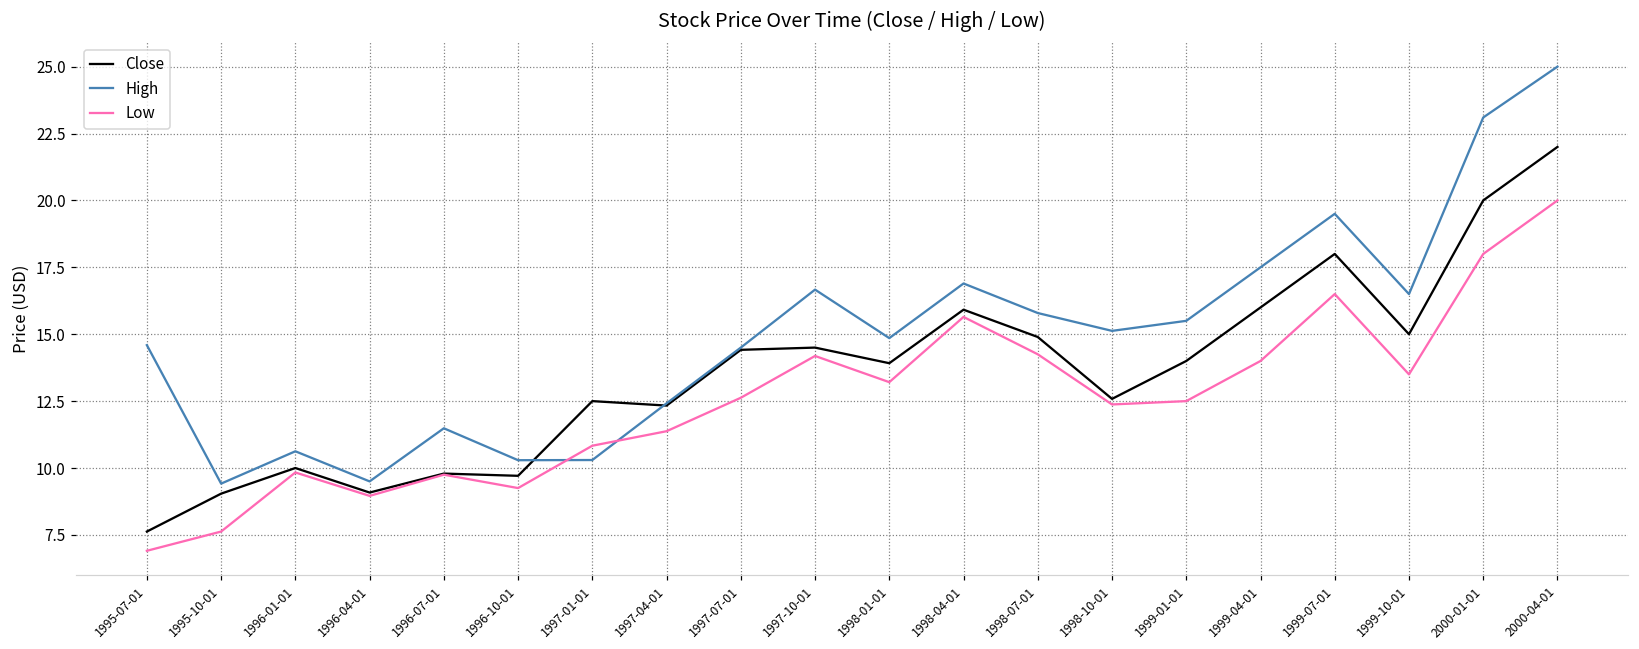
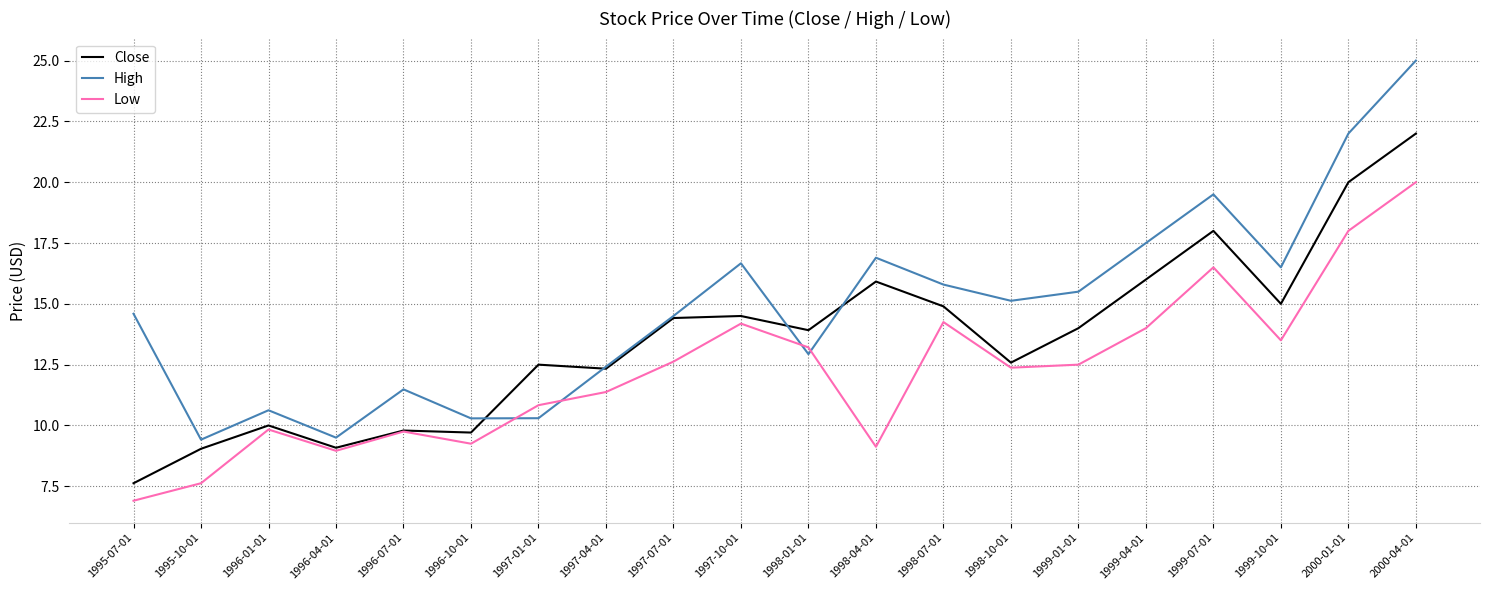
  {
    "Close": {
      "1995-07-01": 7.6,
      "1995-10-01": 9.0,
      "1996-01-01": 10.0,
      "1996-04-01": 9.1,
      "1996-10-01": 9.7,
      "1997-01-01": 12.5,
      "1997-10-01": 14.5,
      "1998-01-01": 13.9,
      "1998-04-01": 15.9,
      "1998-07-01": 14.9,
      "1998-10-01": 12.6,
      "1999-01-01": 14.0,
      "1999-04-01": 16.0,
      "1999-07-01": 18.0,
      "1999-10-01": 15.0,
      "2000-01-01": 20.0,
      "2000-04-01": 22.0
    },
    "High": {
      "1995-07-01": 14.6,
      "1995-10-01": 9.4,
      "1996-01-01": 10.6,
      "1996-04-01": 9.5,
      "1996-07-01": 11.5,
      "1996-10-01": 10.3,
      "1997-01-01": 10.3,
      "1997-10-01": 16.7,
-     "1998-01-01": 14.9,
+     "1998-01-01": 12.9,
      "1998-04-01": 16.9,
      "1998-07-01": 15.8,
      "1998-10-01": 15.1,
      "1999-01-01": 15.5,
      "1999-04-01": 17.5,
      "1999-07-01": 19.5,
      "1999-10-01": 16.5,
-     "2000-01-01": 23.1,
+     "2000-01-01": 22.0,
      "2000-04-01": 25.0
    },
    "Low": {
      "1995-07-01": 6.9,
      "1995-10-01": 7.6,
      "1996-01-01": 9.8,
      "1996-04-01": 9.0,
      "1996-10-01": 9.3,
      "1997-01-01": 10.8,
      "1997-04-01": 11.4,
      "1997-07-01": 12.6,
      "1997-10-01": 14.2,
      "1998-01-01": 13.2,
-     "1998-04-01": 15.6,
+     "1998-04-01": 9.1,
      "1998-07-01": 14.3,
      "1998-10-01": 12.4,
      "1999-01-01": 12.5,
      "1999-04-01": 14.0,
      "1999-07-01": 16.5,
      "1999-10-01": 13.5,
      "2000-01-01": 18.0,
      "2000-04-01": 20.0
    }
  }
